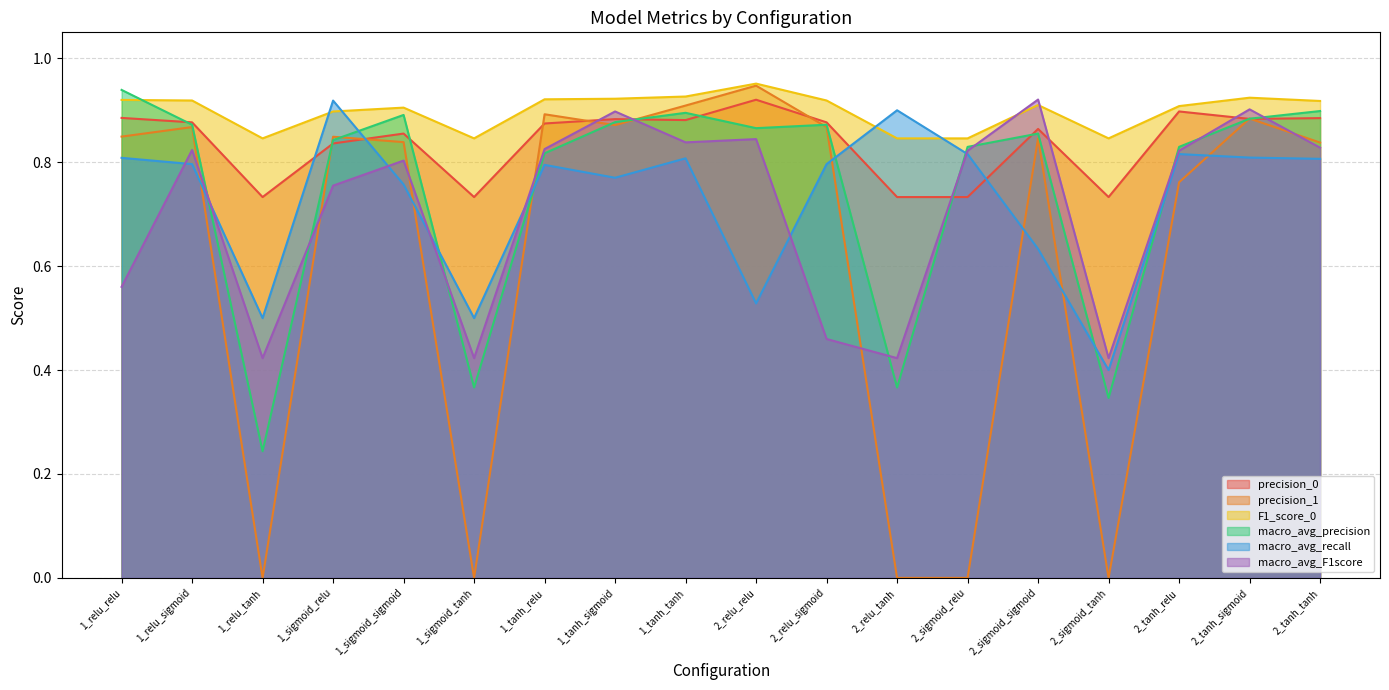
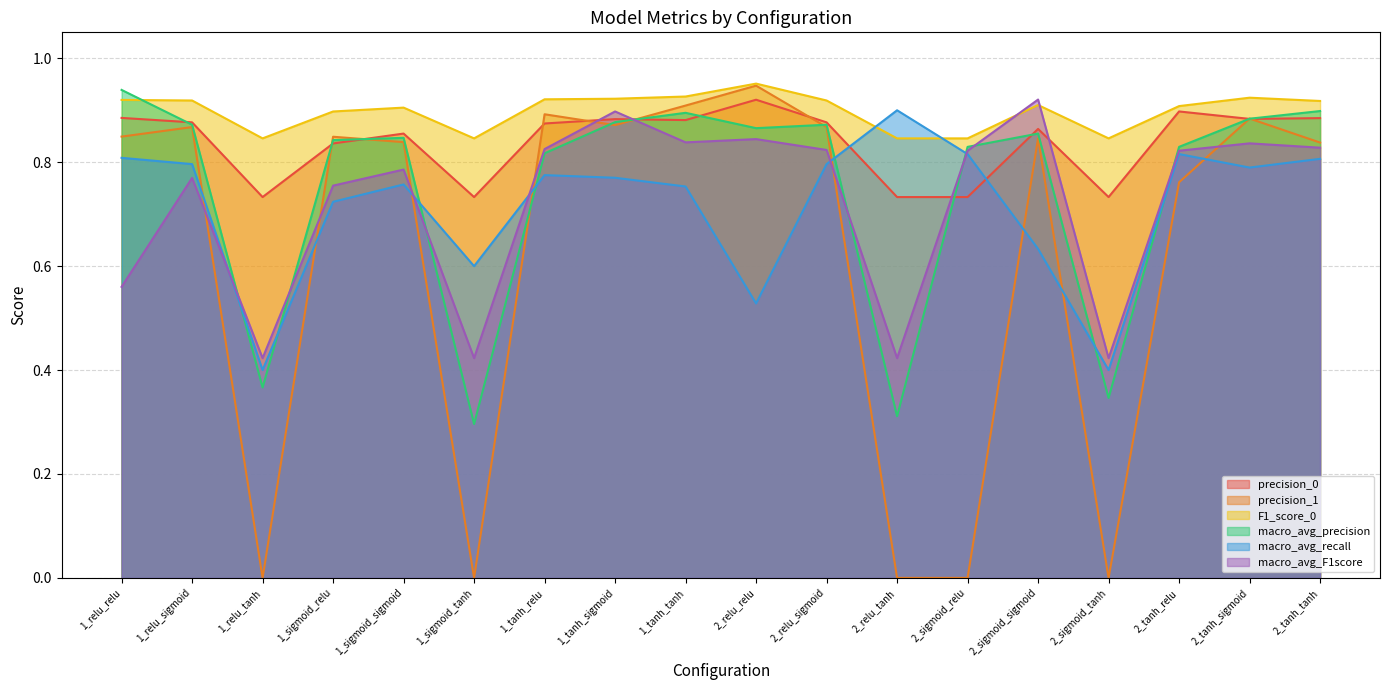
  {
    "macro_avg_precision": {
      "1_relu_relu": 0.94,
-     "1_relu_tanh": 0.24,
+     "1_relu_tanh": 0.37,
      "1_sigmoid_relu": 0.84,
-     "1_sigmoid_sigmoid": 0.89,
-     "1_sigmoid_tanh": 0.37,
+     "1_sigmoid_sigmoid": 0.85,
+     "1_sigmoid_tanh": 0.30,
      "1_tanh_relu": 0.82,
      "1_tanh_sigmoid": 0.88,
      "1_tanh_tanh": 0.90,
      "2_relu_relu": 0.87,
-     "2_relu_tanh": 0.37,
+     "2_relu_tanh": 0.31,
      "2_sigmoid_relu": 0.83,
      "2_sigmoid_sigmoid": 0.86,
      "2_sigmoid_tanh": 0.35,
      "2_tanh_relu": 0.83,
      "2_tanh_tanh": 0.90
    },
    "macro_avg_recall": {
      "1_relu_relu": 0.81,
      "1_relu_sigmoid": 0.80,
-     "1_relu_tanh": 0.5,
-     "1_sigmoid_relu": 0.92,
+     "1_relu_tanh": 0.4,
+     "1_sigmoid_relu": 0.72,
      "1_sigmoid_sigmoid": 0.76,
-     "1_sigmoid_tanh": 0.5,
-     "1_tanh_relu": 0.79,
+     "1_sigmoid_tanh": 0.6,
+     "1_tanh_relu": 0.78,
      "1_tanh_sigmoid": 0.77,
-     "1_tanh_tanh": 0.81,
+     "1_tanh_tanh": 0.75,
      "2_relu_relu": 0.53,
      "2_relu_sigmoid": 0.80,
      "2_relu_tanh": 0.90,
      "2_sigmoid_relu": 0.82,
      "2_sigmoid_sigmoid": 0.63,
      "2_sigmoid_tanh": 0.40,
      "2_tanh_relu": 0.82,
-     "2_tanh_sigmoid": 0.81,
+     "2_tanh_sigmoid": 0.79,
      "2_tanh_tanh": 0.81
    },
    "macro_avg_F1score": {
      "1_relu_relu": 0.56,
-     "1_relu_sigmoid": 0.82,
+     "1_relu_sigmoid": 0.77,
      "1_relu_tanh": 0.42,
      "1_sigmoid_relu": 0.75,
-     "1_sigmoid_sigmoid": 0.80,
+     "1_sigmoid_sigmoid": 0.79,
      "1_sigmoid_tanh": 0.42,
      "1_tanh_relu": 0.83,
      "1_tanh_sigmoid": 0.90,
      "1_tanh_tanh": 0.84,
      "2_relu_relu": 0.84,
-     "2_relu_sigmoid": 0.46,
+     "2_relu_sigmoid": 0.82,
      "2_relu_tanh": 0.42,
      "2_sigmoid_relu": 0.82,
      "2_sigmoid_sigmoid": 0.92,
      "2_sigmoid_tanh": 0.42,
      "2_tanh_relu": 0.82,
-     "2_tanh_sigmoid": 0.90,
+     "2_tanh_sigmoid": 0.84,
      "2_tanh_tanh": 0.83
    }
  }
